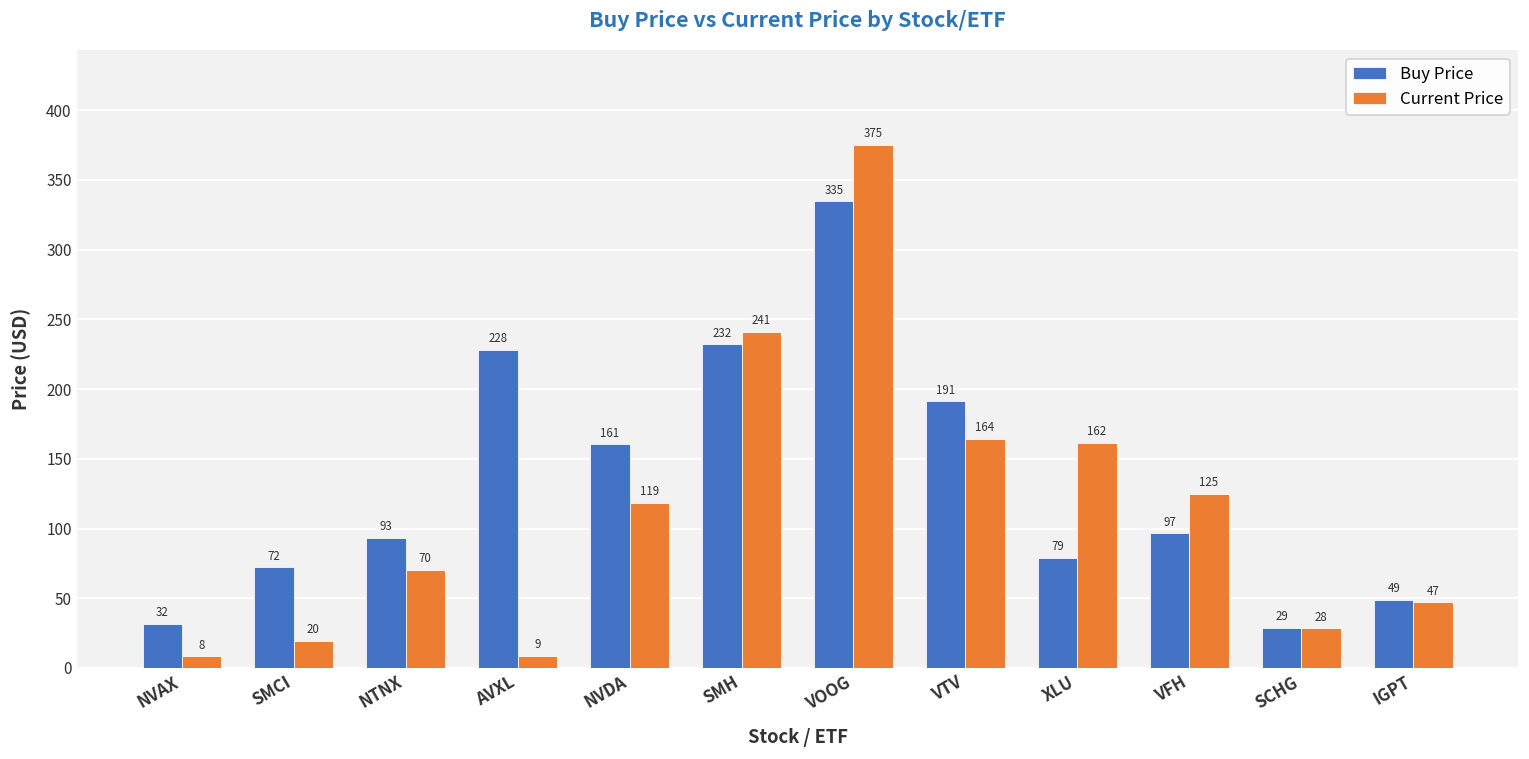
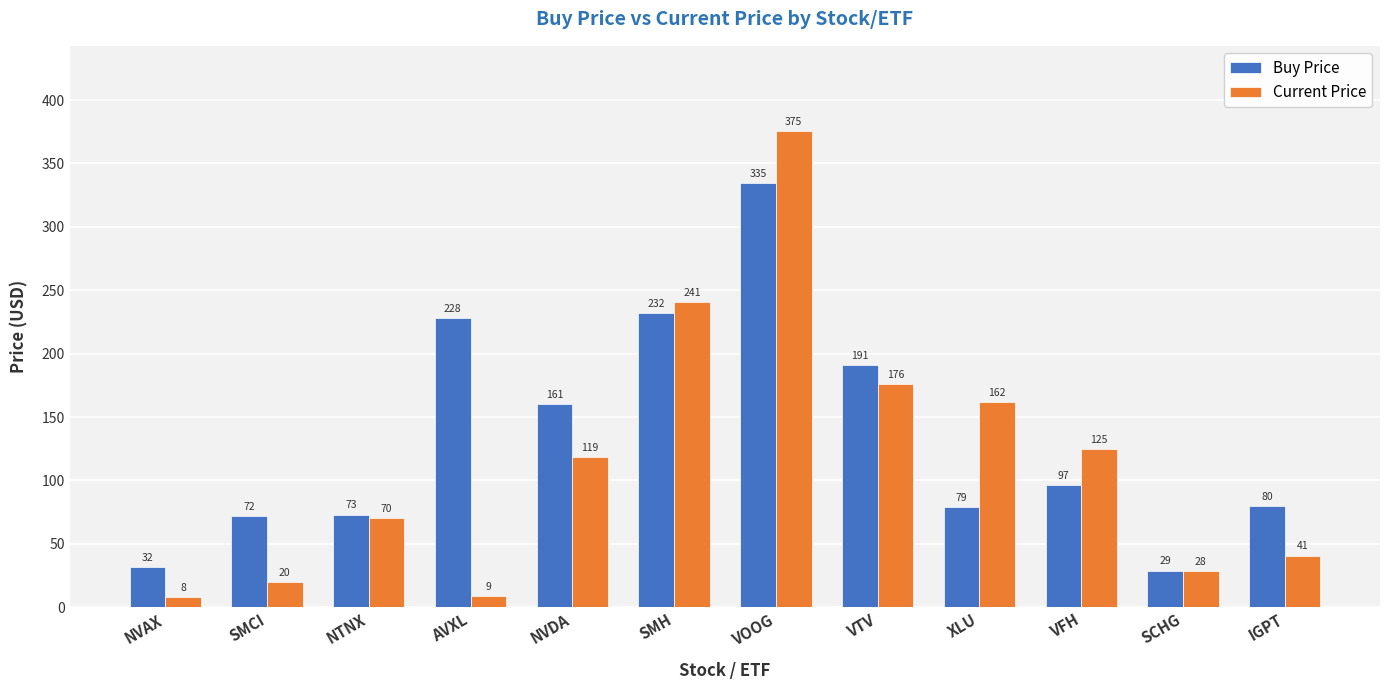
  {
    "Buy Price": {
      "NVAX": 32,
      "SMCI": 72,
-     "NTNX": 93,
+     "NTNX": 73,
      "AVXL": 228,
      "NVDA": 161,
      "SMH": 232,
      "VOOG": 335,
      "VTV": 191,
      "XLU": 79,
      "VFH": 97,
      "SCHG": 29,
-     "IGPT": 49
+     "IGPT": 80
    },
    "Current Price": {
      "NVAX": 8,
      "SMCI": 20,
      "NTNX": 70,
      "AVXL": 9,
      "NVDA": 119,
      "SMH": 241,
      "VOOG": 375,
-     "VTV": 164,
+     "VTV": 176,
      "XLU": 162,
      "VFH": 125,
      "SCHG": 28,
-     "IGPT": 47
+     "IGPT": 41
    }
  }
